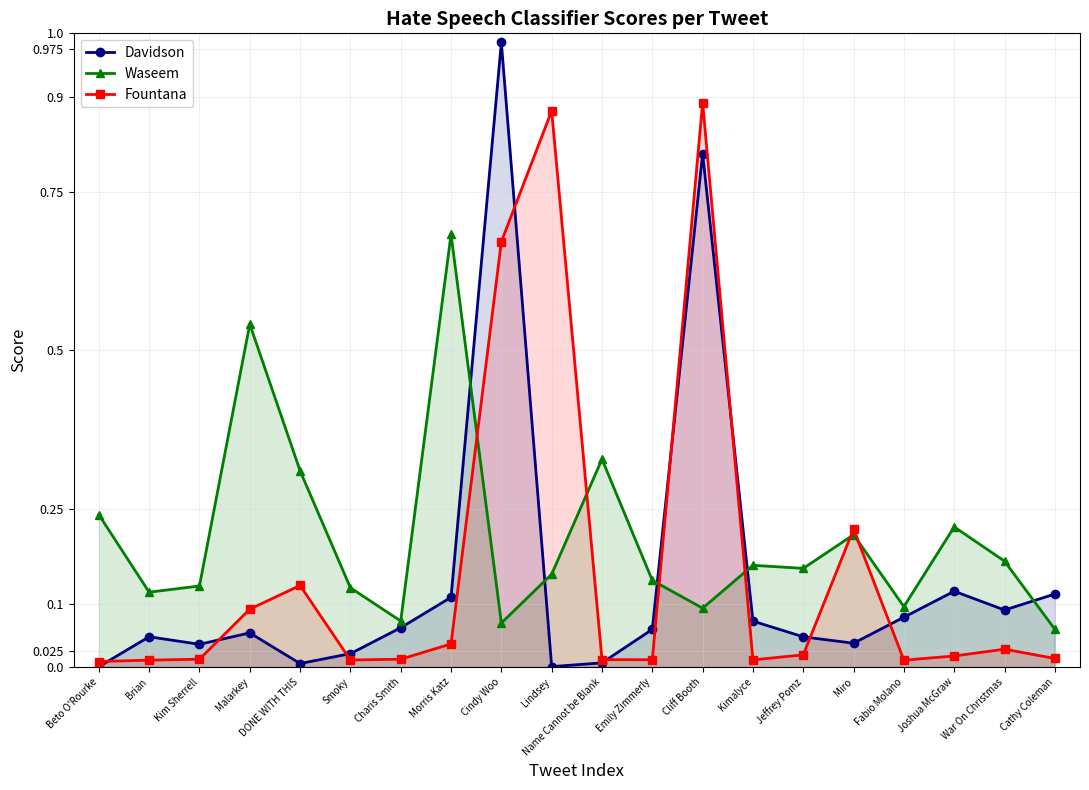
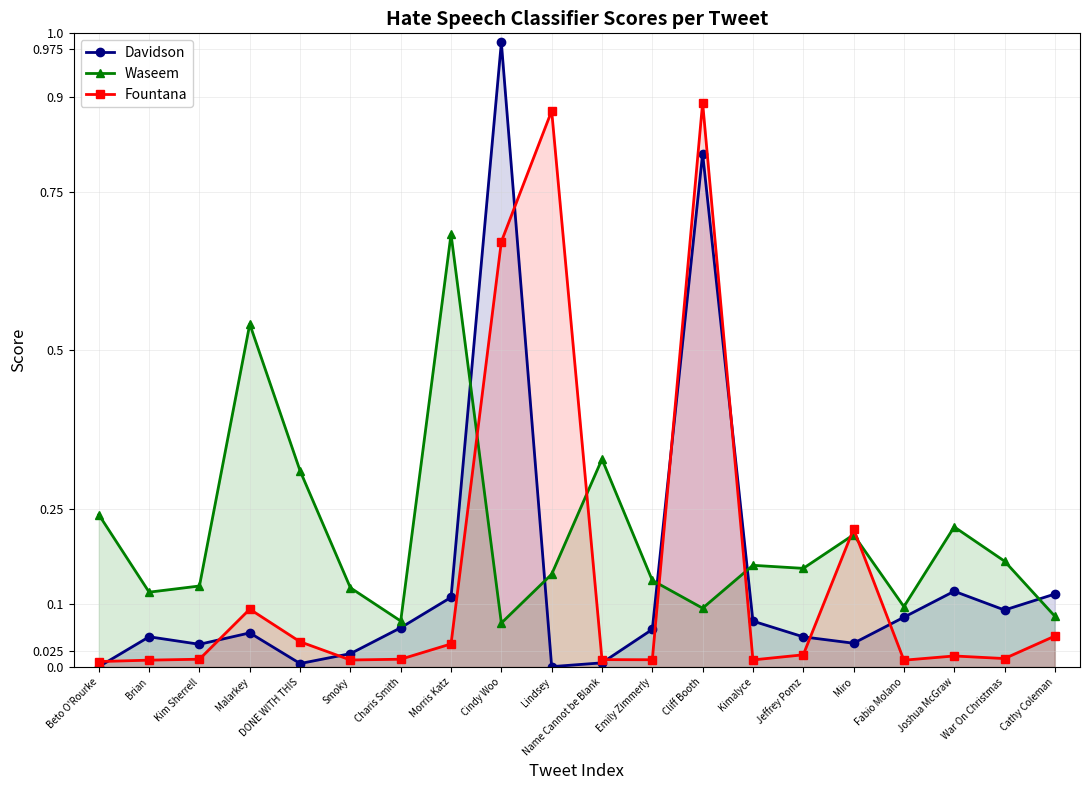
  {
    "Davidson": {
      "Beto O'Rourke": 0.00,
      "Brian": 0.05,
      "Kim Sherrell": 0.04,
      "Malarkey": 0.05,
      "DONE WITH THIS": 0.01,
      "Smoky": 0.02,
      "Charis Smith": 0.06,
      "Morris Katz": 0.11,
      "Cindy Woo": 0.99,
      "Lindsey": 0.00,
      "Name Cannot be Blank": 0.01,
      "Emily Zimmerly": 0.06,
      "Cliff Booth": 0.81,
      "Kimalyce": 0.07,
      "Jeffrey Pomz": 0.05,
      "Miro": 0.04,
      "Fabio Molano": 0.08,
      "Joshua McGraw": 0.12,
      "War On Christmas": 0.09,
      "Cathy Coleman": 0.12
    },
    "Waseem": {
      "Beto O'Rourke": 0.24,
      "Brian": 0.12,
      "Kim Sherrell": 0.13,
      "Malarkey": 0.54,
      "DONE WITH THIS": 0.31,
      "Smoky": 0.13,
      "Charis Smith": 0.07,
      "Morris Katz": 0.68,
      "Cindy Woo": 0.07,
      "Lindsey": 0.15,
      "Name Cannot be Blank": 0.33,
      "Emily Zimmerly": 0.14,
      "Cliff Booth": 0.09,
      "Kimalyce": 0.16,
      "Jeffrey Pomz": 0.16,
      "Miro": 0.21,
      "Fabio Molano": 0.10,
      "Joshua McGraw": 0.22,
      "War On Christmas": 0.17,
-     "Cathy Coleman": 0.06
+     "Cathy Coleman": 0.08
    },
    "Fountana": {
      "Beto O'Rourke": 0.01,
      "Brian": 0.01,
      "Kim Sherrell": 0.01,
      "Malarkey": 0.09,
-     "DONE WITH THIS": 0.13,
+     "DONE WITH THIS": 0.04,
      "Smoky": 0.01,
      "Charis Smith": 0.01,
      "Morris Katz": 0.04,
      "Cindy Woo": 0.67,
      "Lindsey": 0.88,
      "Name Cannot be Blank": 0.01,
      "Emily Zimmerly": 0.01,
      "Cliff Booth": 0.89,
      "Kimalyce": 0.01,
      "Jeffrey Pomz": 0.02,
      "Miro": 0.22,
      "Fabio Molano": 0.01,
      "Joshua McGraw": 0.02,
-     "War On Christmas": 0.03,
-     "Cathy Coleman": 0.01
+     "War On Christmas": 0.01,
+     "Cathy Coleman": 0.05
    }
  }
